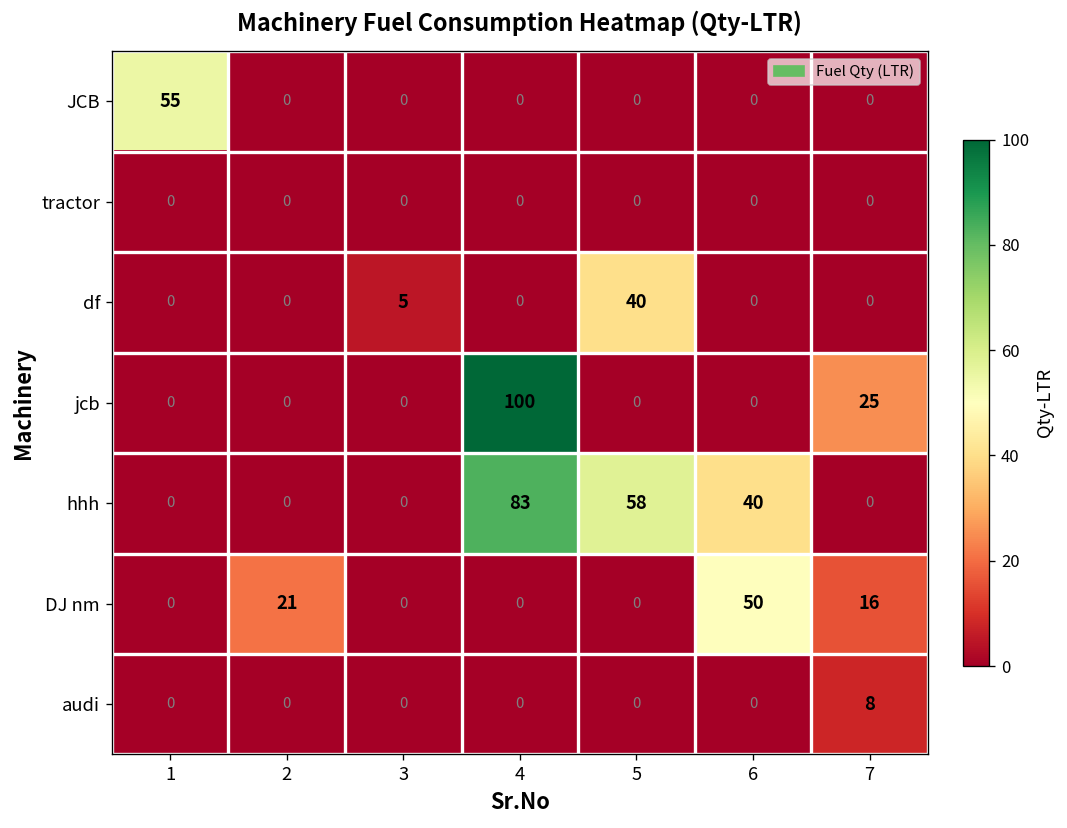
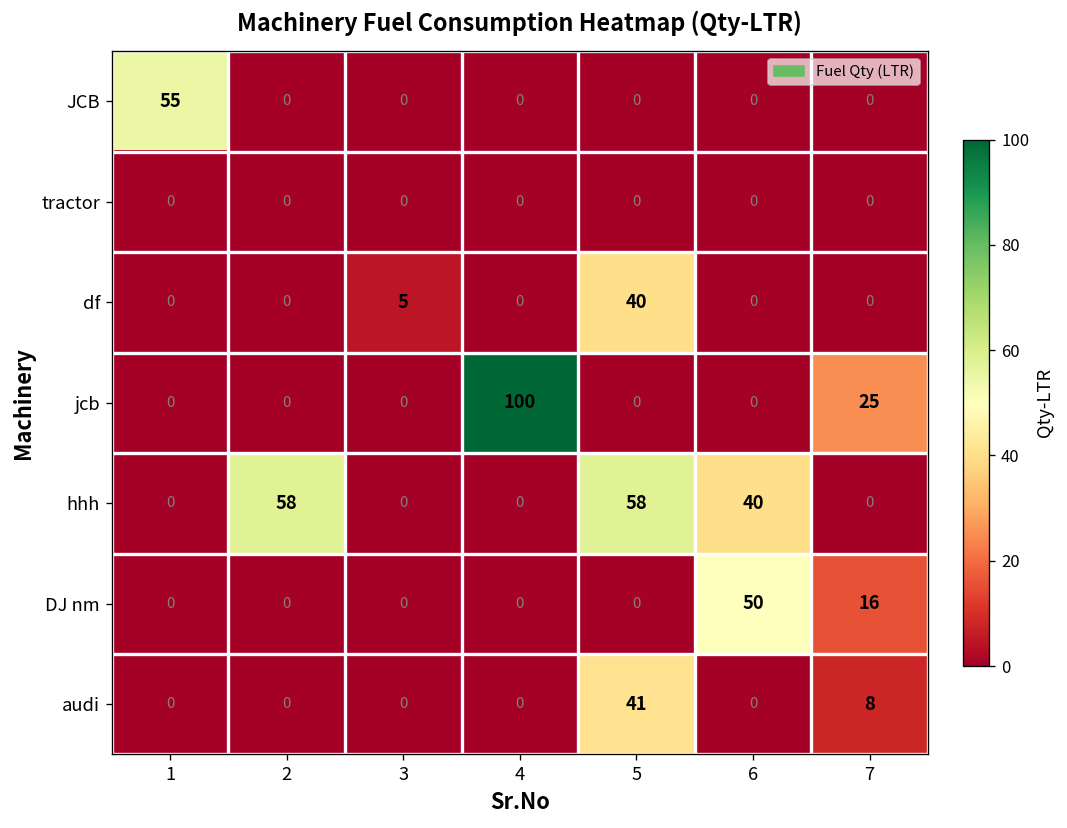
  {
    "JCB": {
      "1": 55,
      "2": 0,
      "3": 0,
      "4": 0,
      "5": 0,
      "6": 0,
      "7": 0
    },
    "tractor": {
      "1": 0,
      "2": 0,
      "3": 0,
      "4": 0,
      "5": 0,
      "6": 0,
      "7": 0
    },
    "df": {
      "1": 0,
      "2": 0,
      "3": 5,
      "4": 0,
      "5": 40,
      "6": 0,
      "7": 0
    },
    "jcb": {
      "1": 0,
      "2": 0,
      "3": 0,
      "4": 100,
      "5": 0,
      "6": 0,
      "7": 25
    },
    "hhh": {
      "1": 0,
-     "2": 0,
+     "2": 58,
      "3": 0,
-     "4": 83,
+     "4": 0,
      "5": 58,
      "6": 40,
      "7": 0
    },
    "DJ nm": {
      "1": 0,
-     "2": 21,
+     "2": 0,
      "3": 0,
      "4": 0,
      "5": 0,
      "6": 50,
      "7": 16
    },
    "audi": {
      "1": 0,
      "2": 0,
      "3": 0,
      "4": 0,
-     "5": 0,
+     "5": 41,
      "6": 0,
      "7": 8
    }
  }
